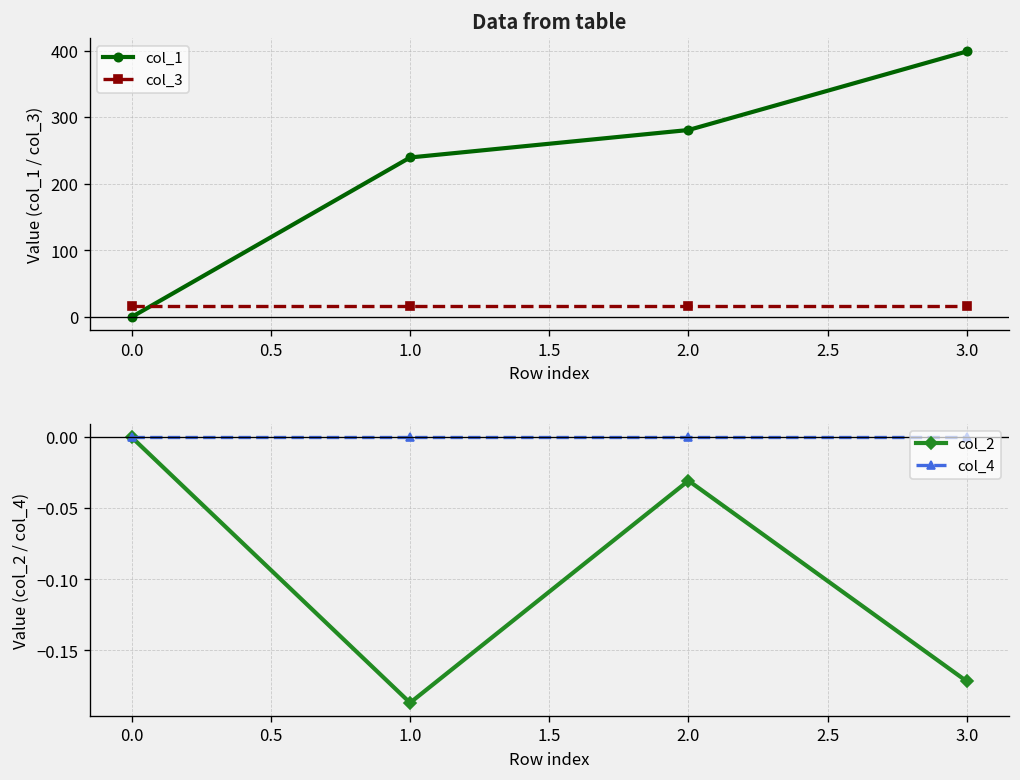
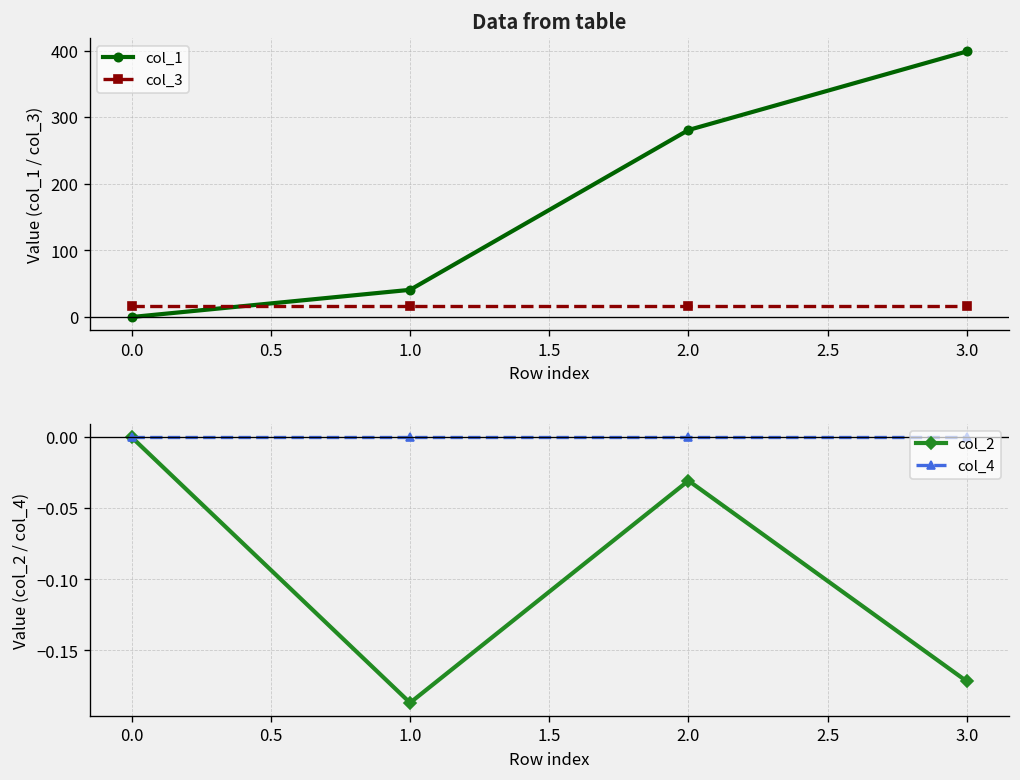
  {
    "Data from table": {
      "col_1": {
        "0.0": 0,
-       "1.0": 240,
+       "1.0": 40,
        "2.0": 280,
        "3.0": 400
      },
      "col_3": {
        "0.0": 20,
        "1.0": 20,
        "2.0": 20,
        "3.0": 20
      }
    }
  }
